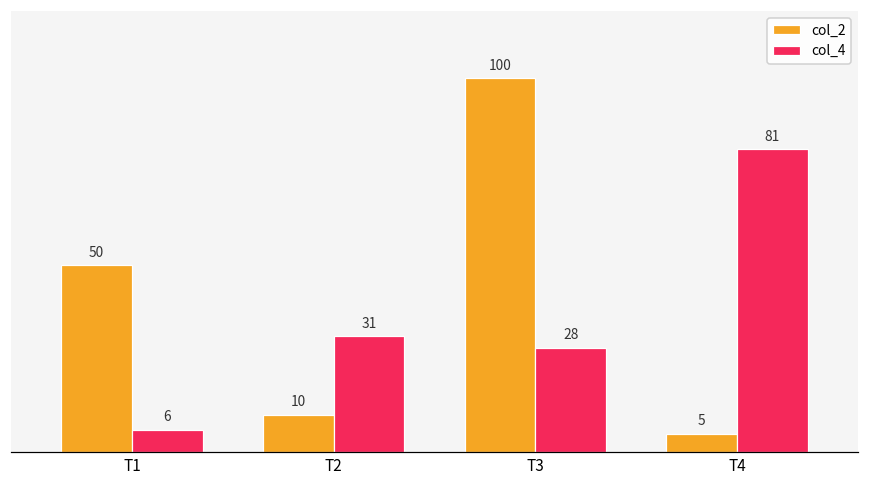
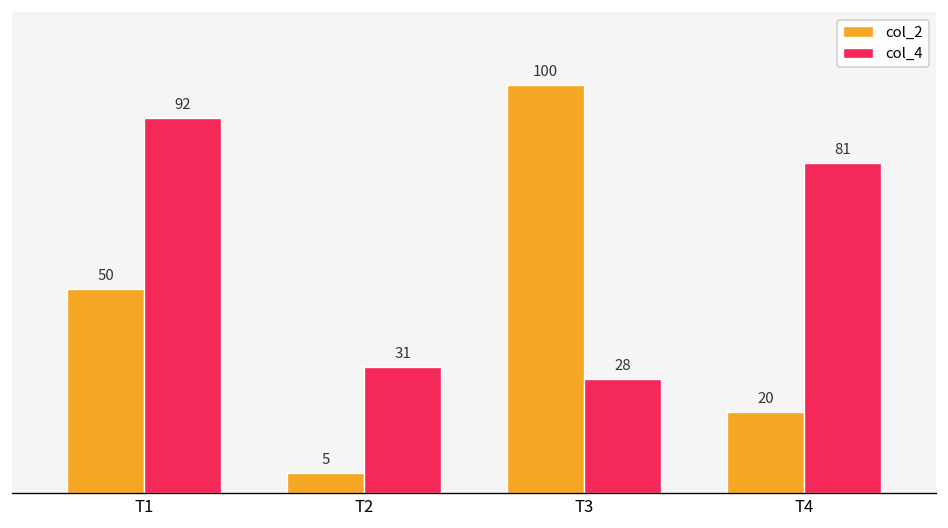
  {
    "col_2": {
      "T1": 50,
-     "T2": 10,
+     "T2": 5,
      "T3": 100,
-     "T4": 5
+     "T4": 20
    },
    "col_4": {
-     "T1": 6,
+     "T1": 92,
      "T2": 31,
      "T3": 28,
      "T4": 81
    }
  }
